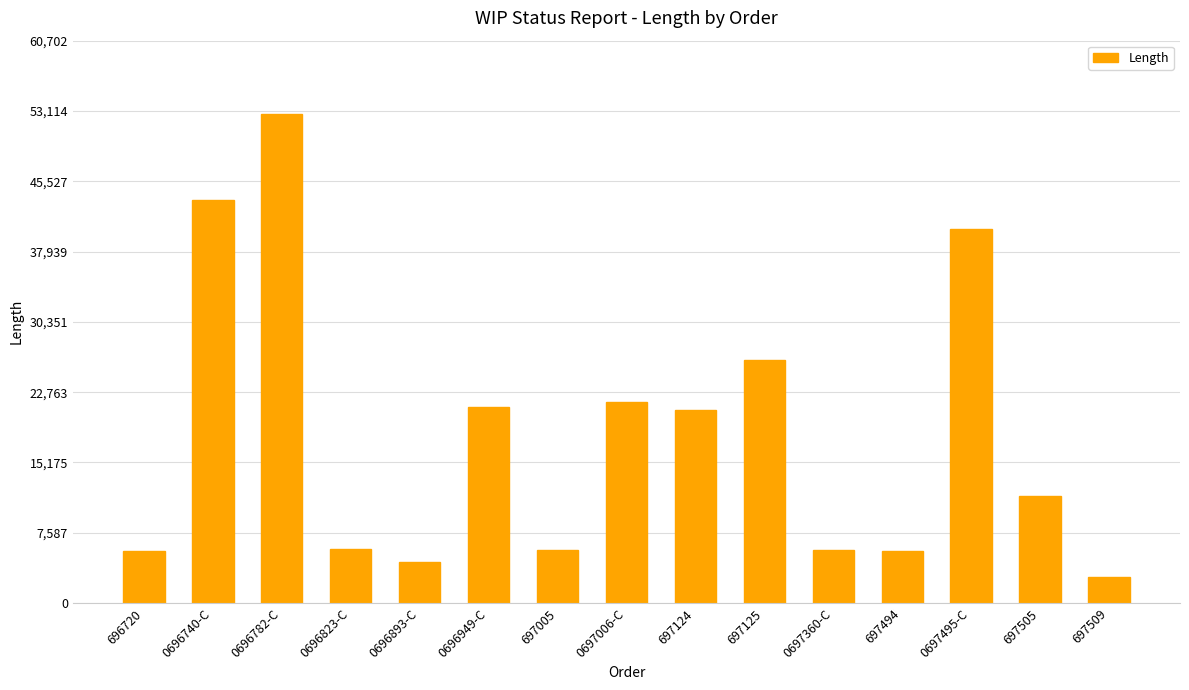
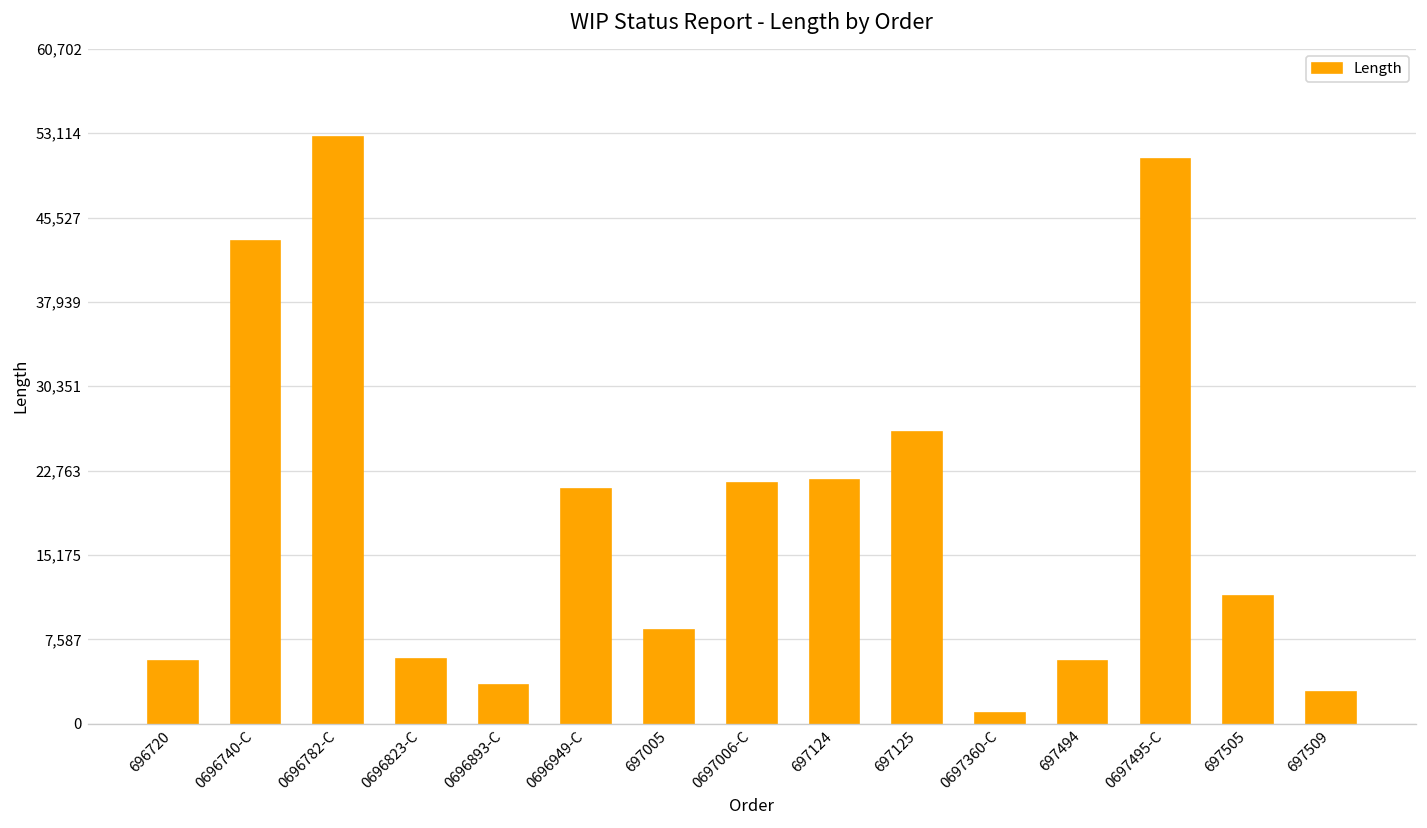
  {
    "696720": "6,000",
    "0696740-C": "43,000",
    "0696782-C": "53,000",
    "0696823-C": "6,000",
-   "0696893-C": "4,400",
+   "0696893-C": "3,500",
    "0696949-C": "21,000",
-   "697005": "6,000",
+   "697005": "8,000",
    "0697006-C": "22,000",
-   "697124": "21,000",
+   "697124": "22,000",
    "697125": "26,000",
-   "0697360-C": "6,000",
+   "0697360-C": "1,000",
    "697494": "6,000",
-   "0697495-C": "40,000",
+   "0697495-C": "51,000",
    "697505": "12,000",
    "697509": "3,000"
  }
